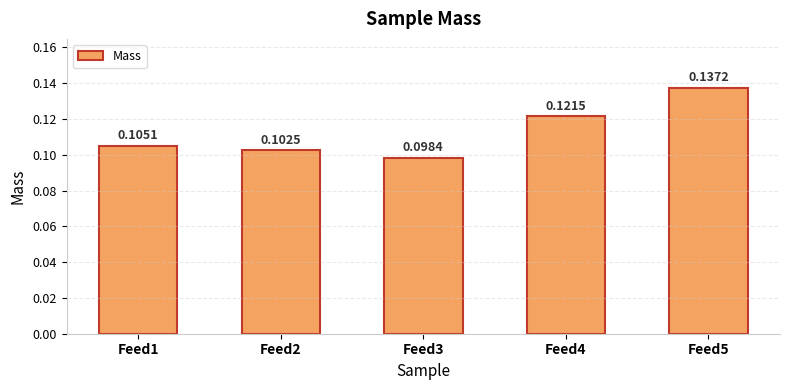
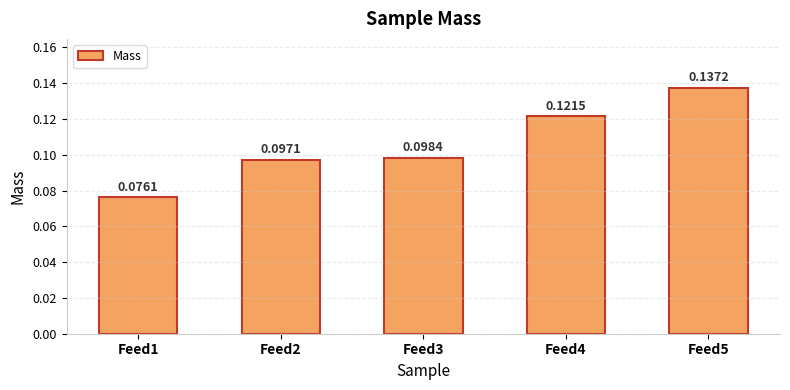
  {
-   "Feed1": 0.1051,
-   "Feed2": 0.1025,
+   "Feed1": 0.0761,
+   "Feed2": 0.0971,
    "Feed3": 0.0984,
    "Feed4": 0.1215,
    "Feed5": 0.1372
  }
